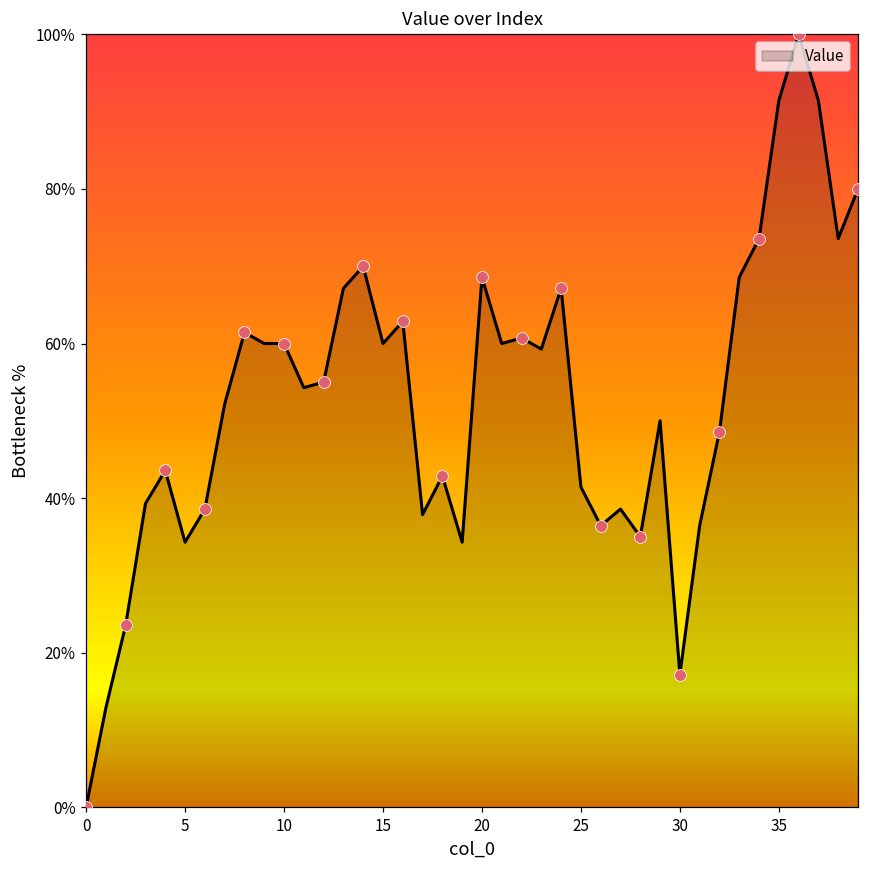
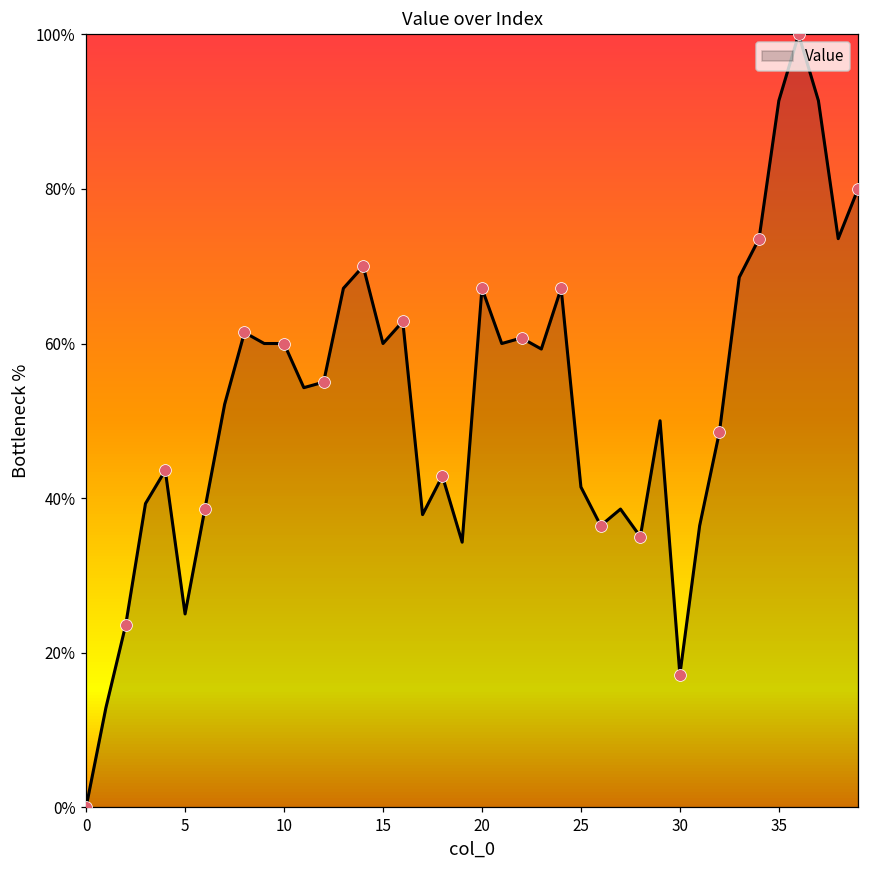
  {
    "Value": {
-     "5": "34%",
+     "5": "25%",
      "15": "60%",
-     "20": "69%",
+     "20": "67%",
      "25": "41%",
      "35": "91%"
    }
  }
